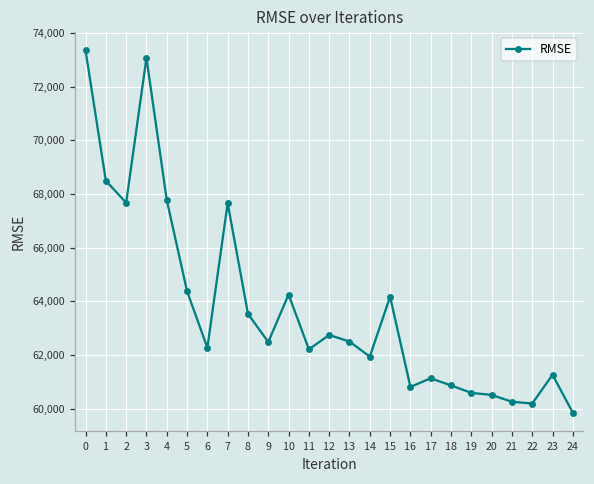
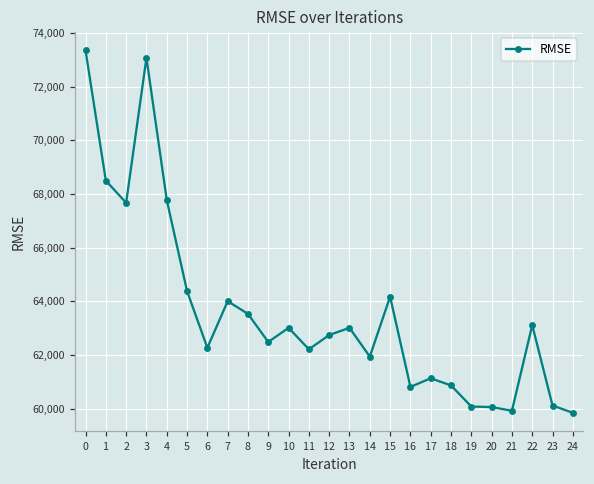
  {
    "0": "73,300",
    "1": "68,500",
    "2": "67,700",
    "3": "73,100",
    "4": "67,800",
    "5": "64,400",
    "6": "62,300",
-   "7": "67,700",
+   "7": "64,000",
    "8": "63,500",
    "9": "62,500",
-   "10": "64,300",
+   "10": "63,000",
    "11": "62,200",
    "12": "62,700",
-   "13": "62,500",
+   "13": "63,000",
    "14": "61,900",
    "15": "64,200",
    "16": "60,800",
    "17": "61,100",
    "18": "60,900",
-   "19": "60,600",
-   "20": "60,500",
-   "21": "60,300",
-   "22": "60,200",
-   "23": "61,300",
+   "19": "60,100",
+   "20": "60,100",
+   "21": "59,900",
+   "22": "63,100",
+   "23": "60,100",
    "24": "59,900"
  }
